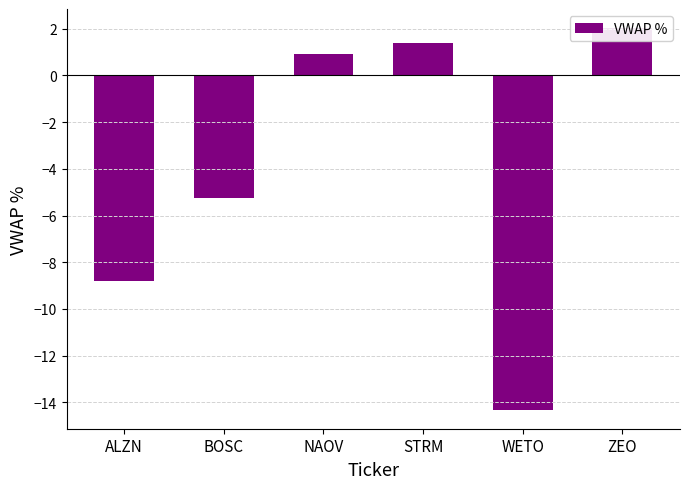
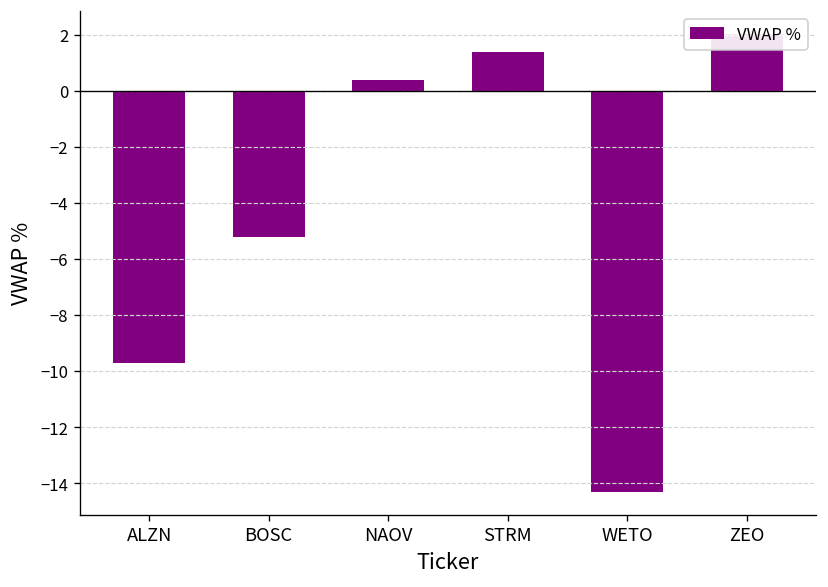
  {
-   "ALZN": -8.8,
+   "ALZN": -9.7,
    "BOSC": -5.2,
-   "NAOV": 0.9,
+   "NAOV": 0.4,
    "STRM": 1.4,
    "WETO": -14.3
  }
